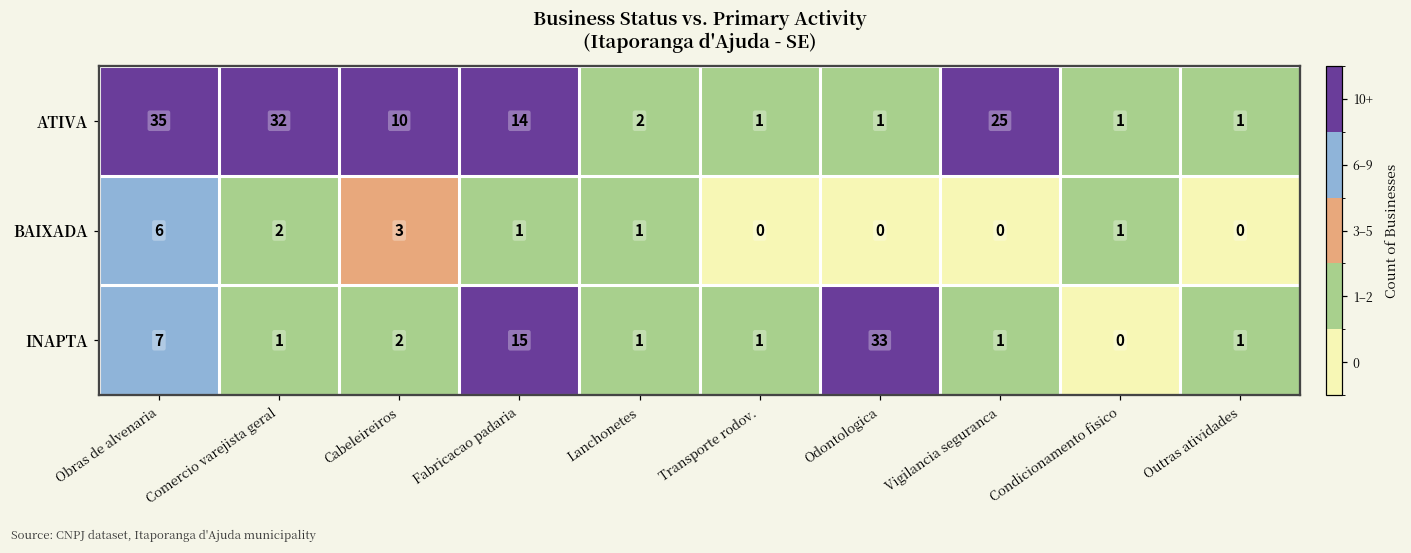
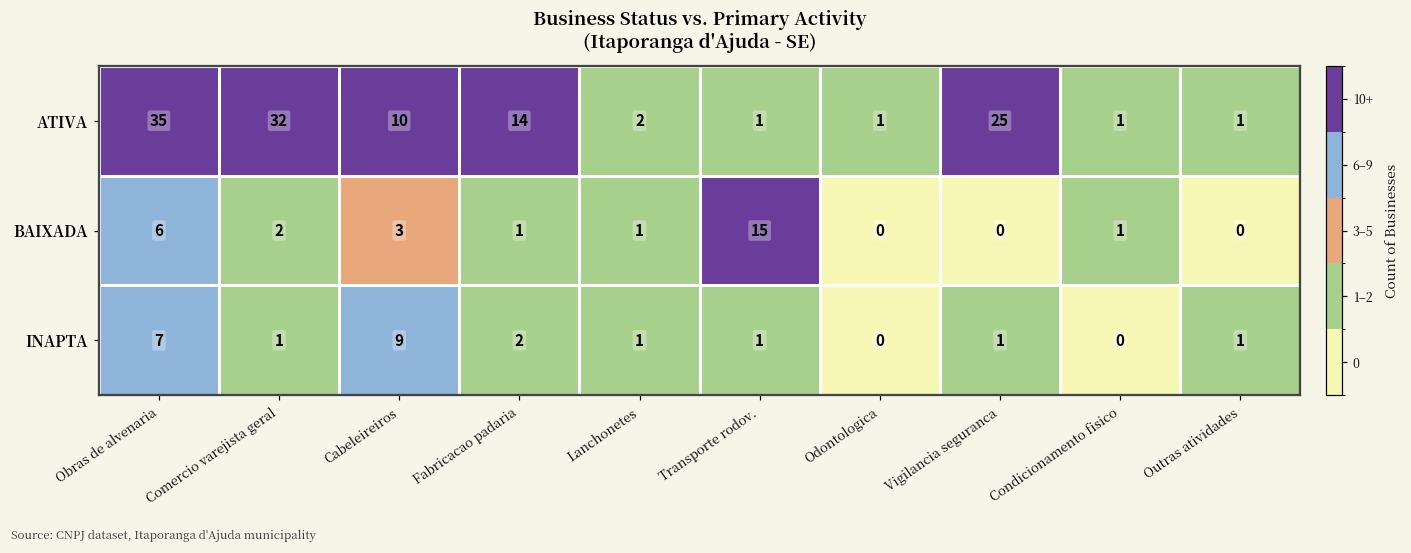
  {
    "BAIXADA": {
-     "Transporte rodov.": 0
+     "Transporte rodov.": 15
    },
    "INAPTA": {
-     "Cabeleireiros": 2,
-     "Fabricacao padaria": 15,
-     "Odontologica": 33
+     "Cabeleireiros": 9,
+     "Fabricacao padaria": 2,
+     "Odontologica": 0
    }
  }
